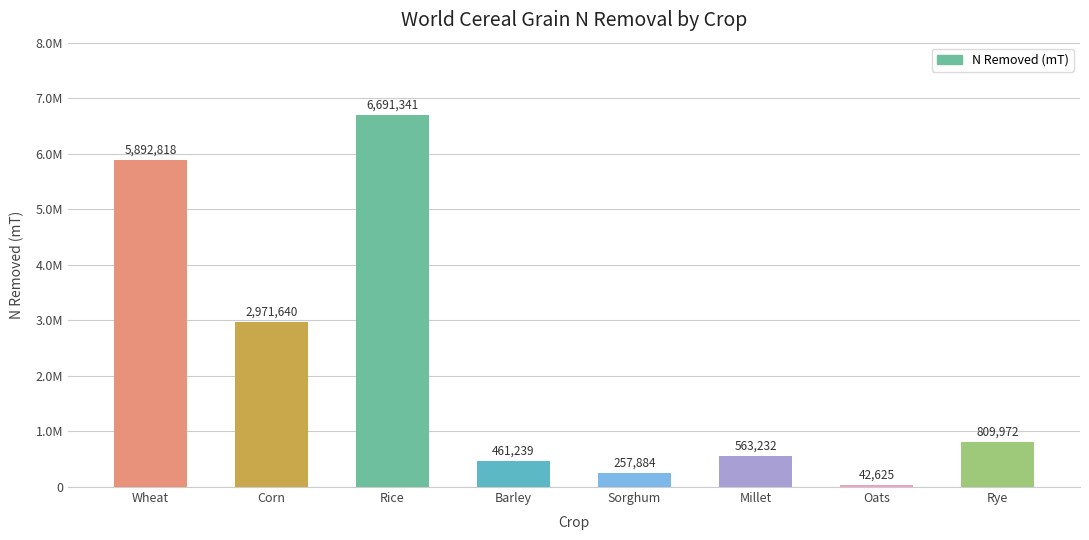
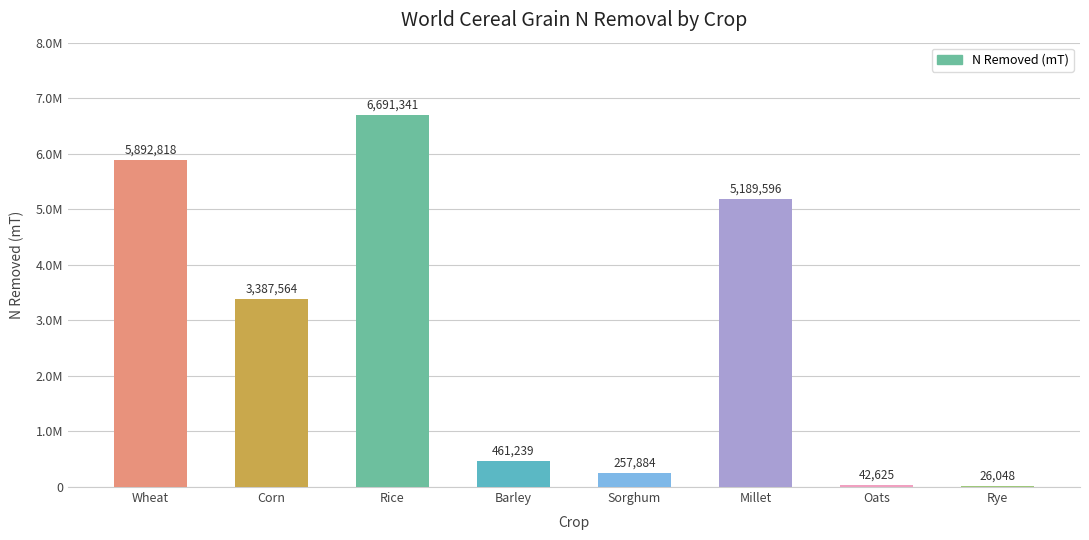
  {
    "Wheat": "5,892,818",
-   "Corn": "2,971,640",
+   "Corn": "3,387,564",
    "Rice": "6,691,341",
    "Barley": "461,239",
    "Sorghum": "257,884",
-   "Millet": "563,232",
+   "Millet": "5,189,596",
    "Oats": "42,625",
-   "Rye": "809,972"
+   "Rye": "26,048"
  }
